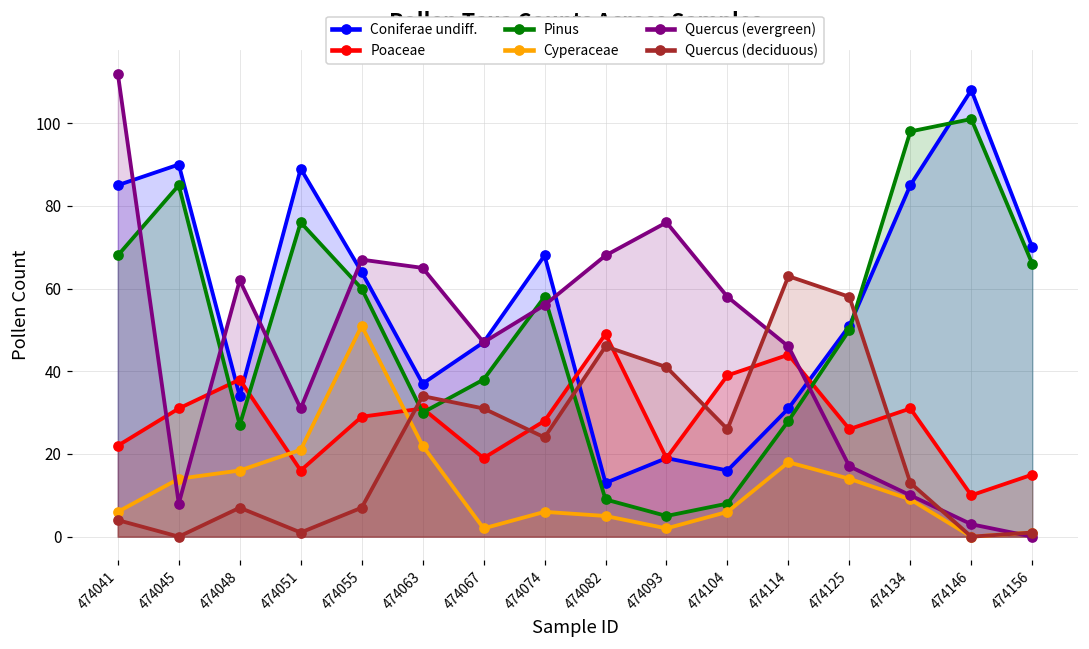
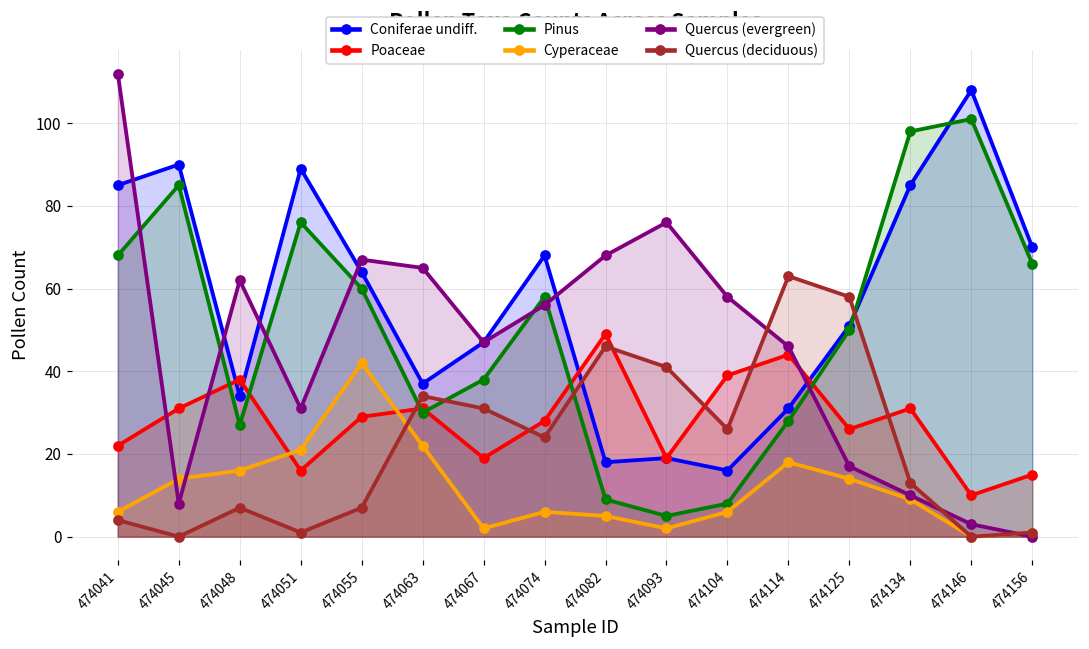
  {
    "Coniferae undiff.": {
      "474041": 85,
      "474045": 90,
      "474048": 34,
      "474051": 89,
      "474055": 64,
      "474063": 37,
      "474074": 68,
-     "474082": 13,
+     "474082": 18,
      "474104": 16,
      "474114": 31,
      "474125": 51,
      "474134": 85,
      "474146": 108,
      "474156": 70
    },
    "Poaceae": {
      "474041": 22,
      "474045": 31,
      "474048": 38,
      "474051": 16,
      "474055": 29,
      "474063": 31,
      "474067": 19,
      "474074": 28,
      "474082": 49,
      "474104": 39,
      "474114": 44,
      "474125": 26,
      "474134": 31,
      "474146": 10,
      "474156": 15
    },
    "Pinus": {
      "474041": 68,
      "474045": 85,
      "474048": 27,
      "474051": 76,
      "474055": 60,
      "474063": 30,
      "474067": 38,
      "474074": 58,
      "474082": 9,
      "474093": 5,
      "474104": 8,
      "474114": 28,
      "474125": 50,
      "474134": 98,
      "474146": 101,
      "474156": 66
    },
    "Cyperaceae": {
      "474041": 6,
      "474045": 14,
      "474048": 16,
      "474051": 21,
-     "474055": 51,
+     "474055": 42,
      "474063": 22,
      "474067": 2,
      "474074": 6,
      "474082": 5,
      "474093": 2,
      "474104": 6,
      "474114": 18,
      "474125": 14,
      "474134": 9
    },
    "Quercus (evergreen)": {
      "474041": 112,
      "474045": 8,
      "474048": 62,
      "474051": 31,
      "474055": 67,
      "474063": 65,
      "474074": 56,
      "474082": 68,
      "474093": 76,
      "474104": 58,
      "474114": 46,
      "474125": 17,
      "474134": 10,
      "474146": 3,
      "474156": 0
    },
    "Quercus (deciduous)": {
      "474041": 4,
      "474045": 0,
      "474048": 7,
      "474051": 1,
      "474055": 7,
      "474063": 34,
      "474067": 31,
      "474074": 24,
      "474082": 46,
      "474093": 41,
      "474104": 26,
      "474114": 63,
      "474125": 58,
      "474134": 13
    }
  }
